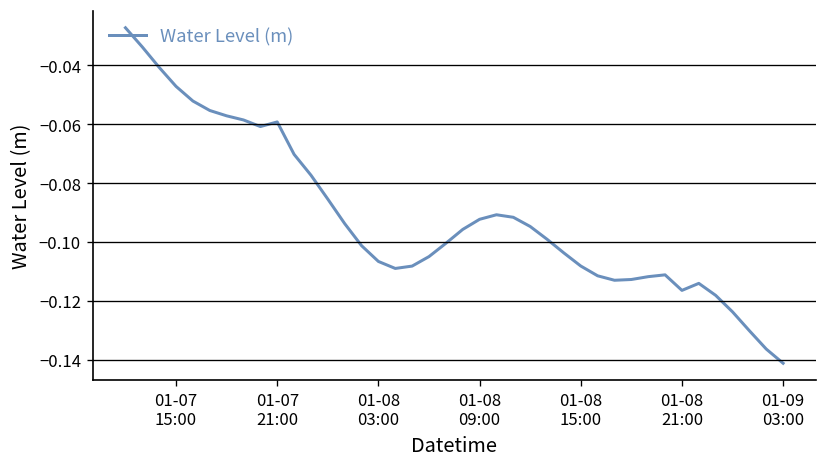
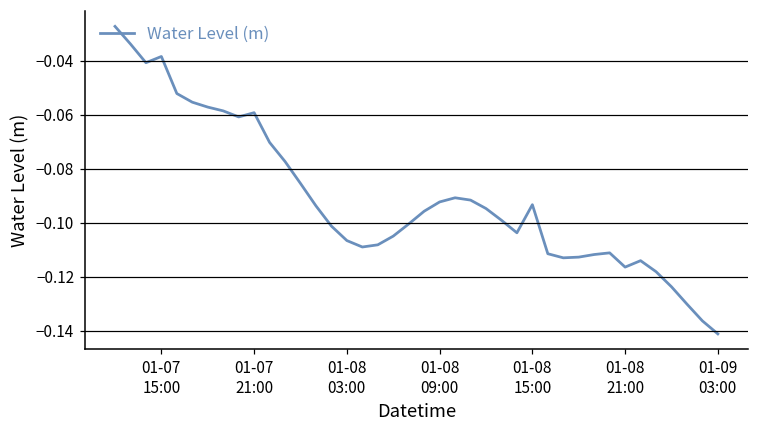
  {
-   "01-07 15:00": -0.047,
+   "01-07 15:00": -0.038,
    "01-07 21:00": -0.059,
    "01-08 03:00": -0.107,
    "01-08 09:00": -0.092,
-   "01-08 15:00": -0.108,
+   "01-08 15:00": -0.093,
    "01-08 21:00": -0.116,
    "01-09 03:00": -0.141
  }
